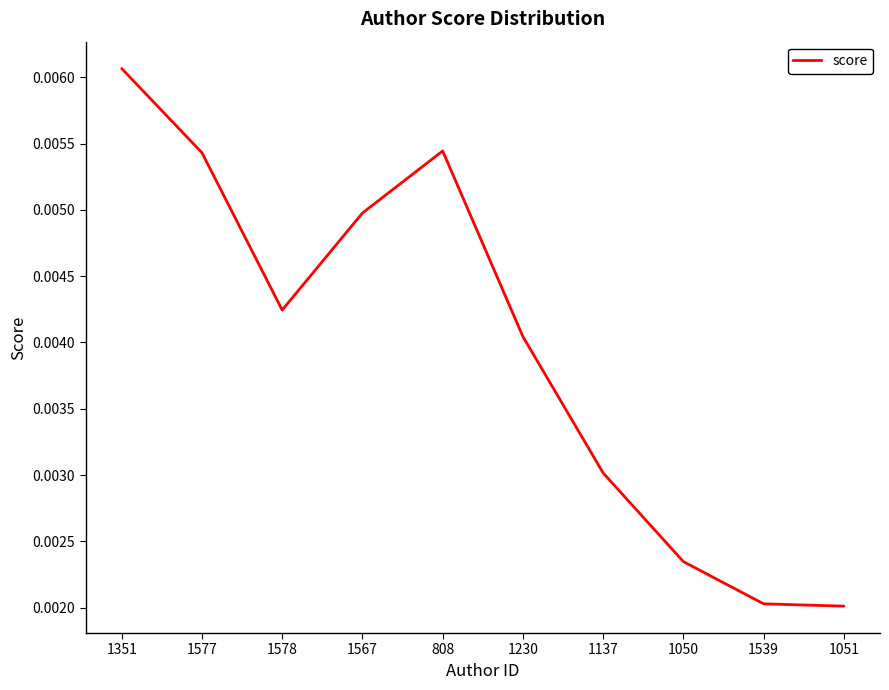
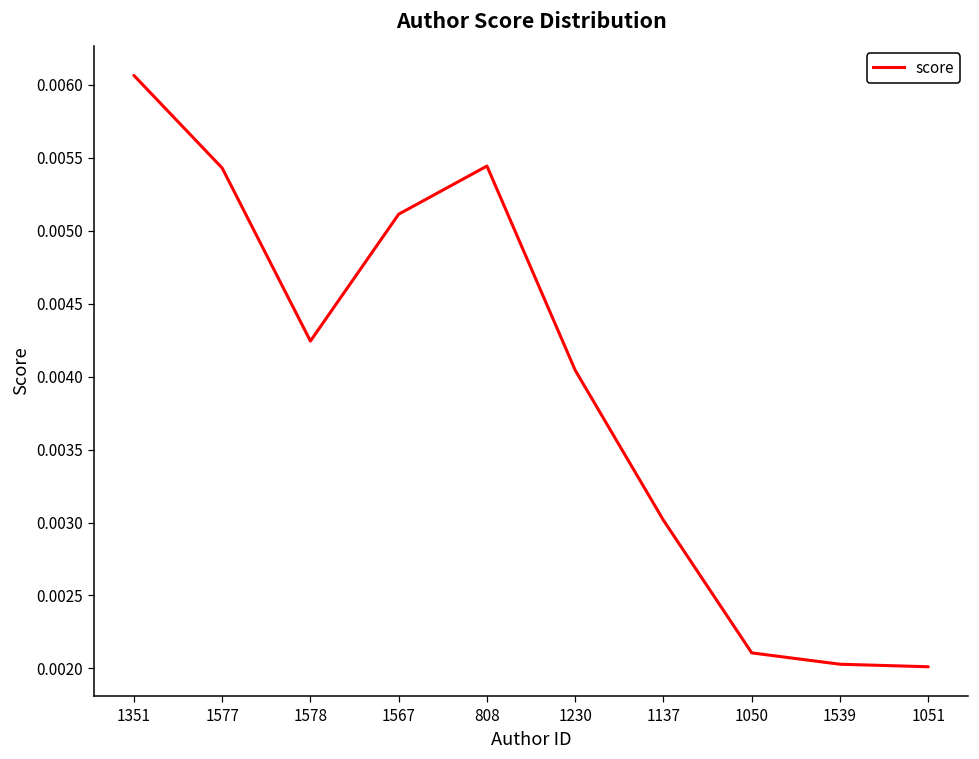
  {
    "1351": 0.00607,
    "1577": 0.00543,
    "1578": 0.00424,
-   "1567": 0.00498,
+   "1567": 0.00511,
    "808": 0.00544,
    "1230": 0.00404,
    "1137": 0.00302,
-   "1050": 0.00235,
+   "1050": 0.00211,
    "1539": 0.00203,
    "1051": 0.00201
  }
